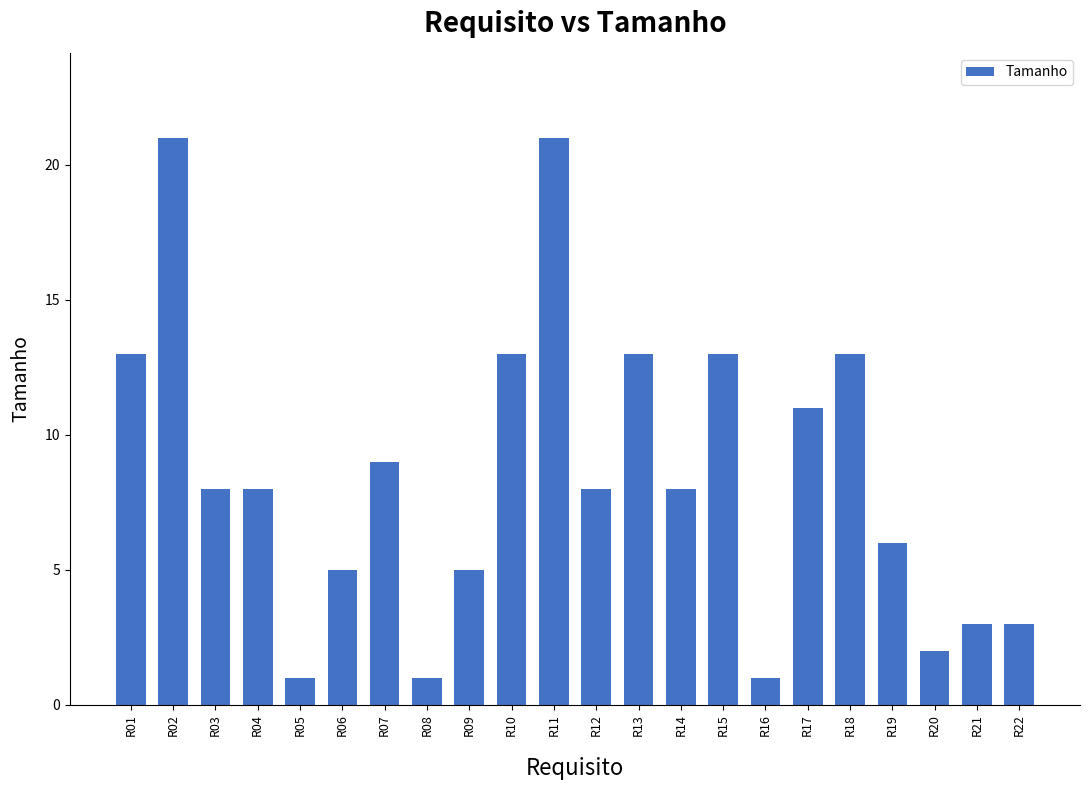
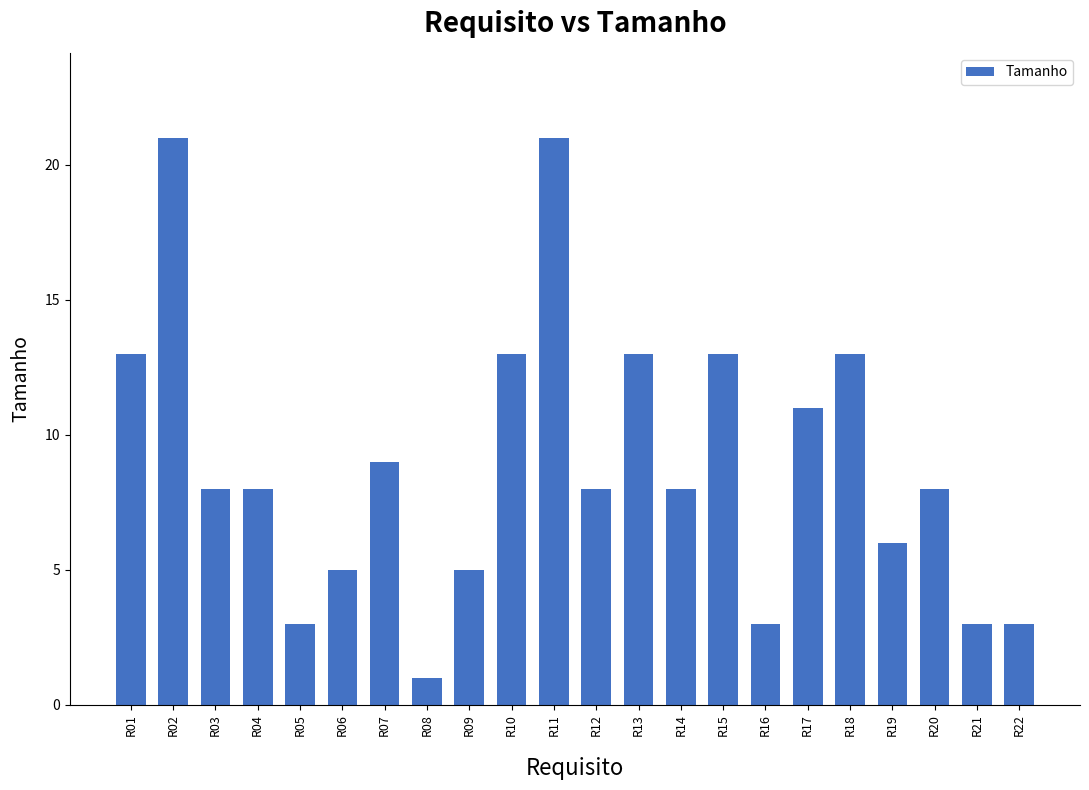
  {
    "R01": 13,
    "R02": 21,
    "R03": 8,
    "R04": 8,
-   "R05": 1,
+   "R05": 3,
    "R06": 5,
    "R07": 9,
    "R08": 1,
    "R09": 5,
    "R10": 13,
    "R11": 21,
    "R12": 8,
    "R13": 13,
    "R14": 8,
    "R15": 13,
-   "R16": 1,
+   "R16": 3,
    "R17": 11,
    "R18": 13,
    "R19": 6,
-   "R20": 2,
+   "R20": 8,
    "R21": 3,
    "R22": 3
  }
